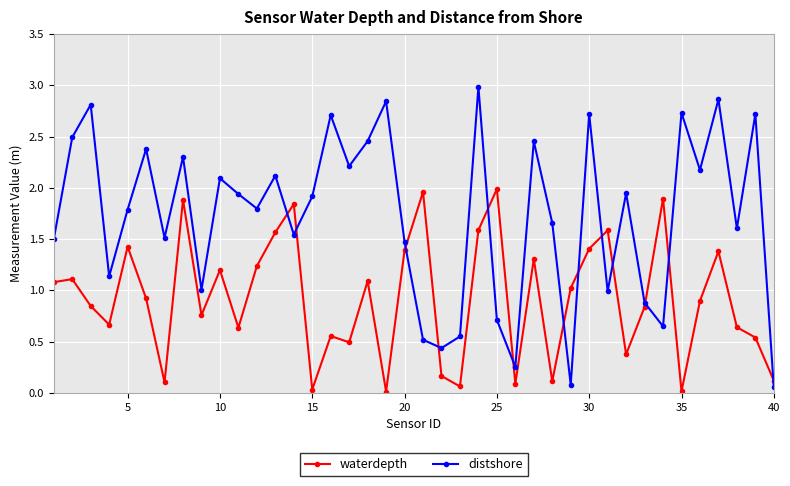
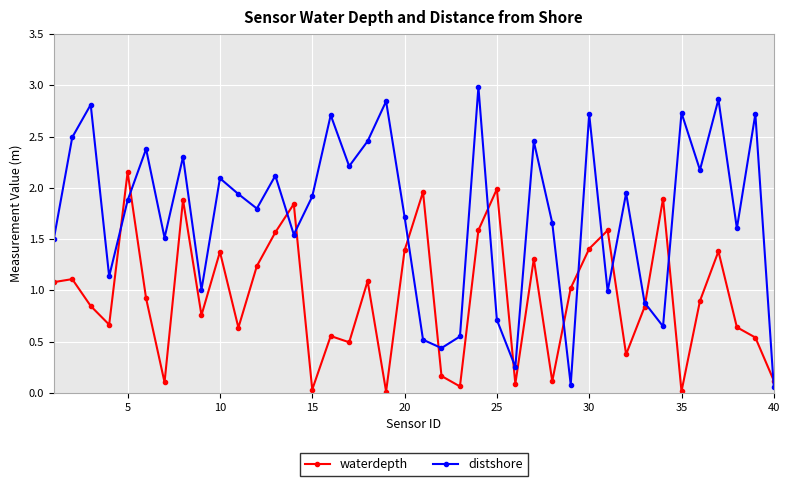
  {
    "waterdepth": {
-     "5": 1.43,
-     "10": 1.20,
+     "5": 2.15,
+     "10": 1.38,
      "15": 0.03,
      "20": 1.39,
      "25": 1.99,
      "30": 1.41,
      "35": 0.02,
      "40": 0.12
    },
    "distshore": {
-     "5": 1.79,
+     "5": 1.88,
      "10": 2.09,
      "15": 1.92,
-     "20": 1.47,
+     "20": 1.72,
      "25": 0.71,
      "30": 2.72,
      "35": 2.73,
      "40": 0.06
    }
  }
